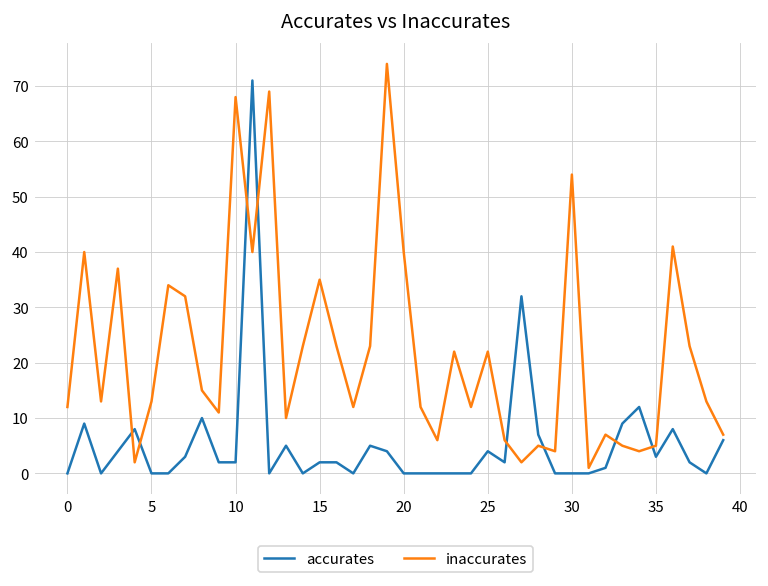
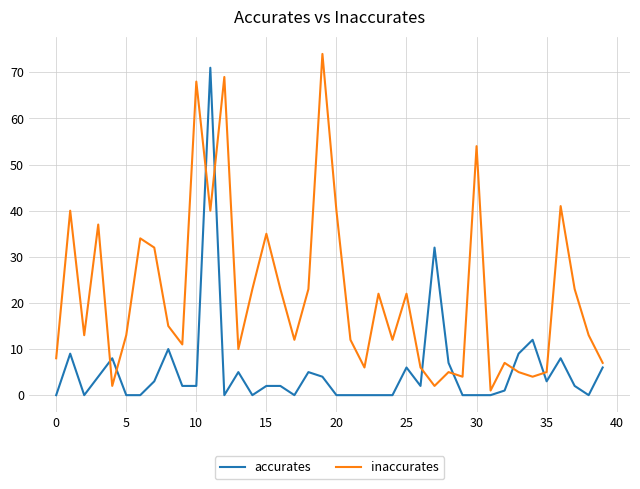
  {
    "accurates": {
      "0": 0,
      "5": 0,
      "10": 2,
      "15": 2,
      "20": 0,
-     "25": 4,
+     "25": 6,
      "30": 0,
      "35": 3
    },
    "inaccurates": {
-     "0": 12,
+     "0": 8,
      "5": 13,
      "10": 68,
      "15": 35,
      "20": 40,
      "25": 22,
      "30": 54,
      "35": 5
    }
  }
